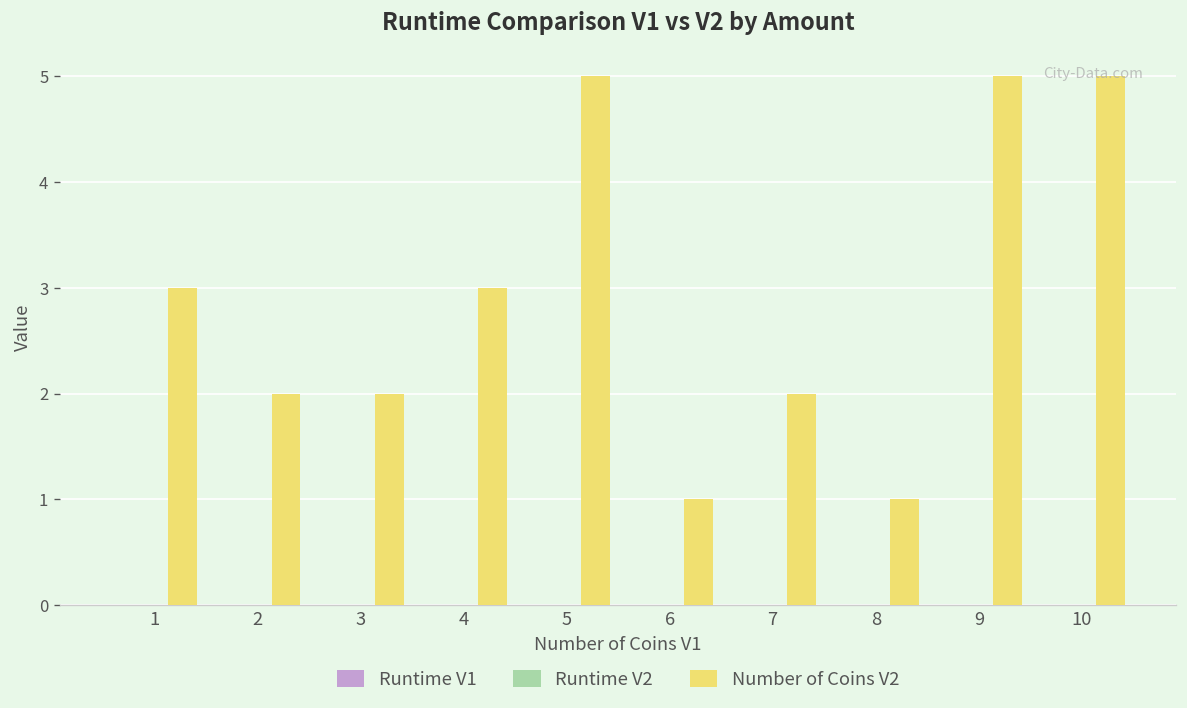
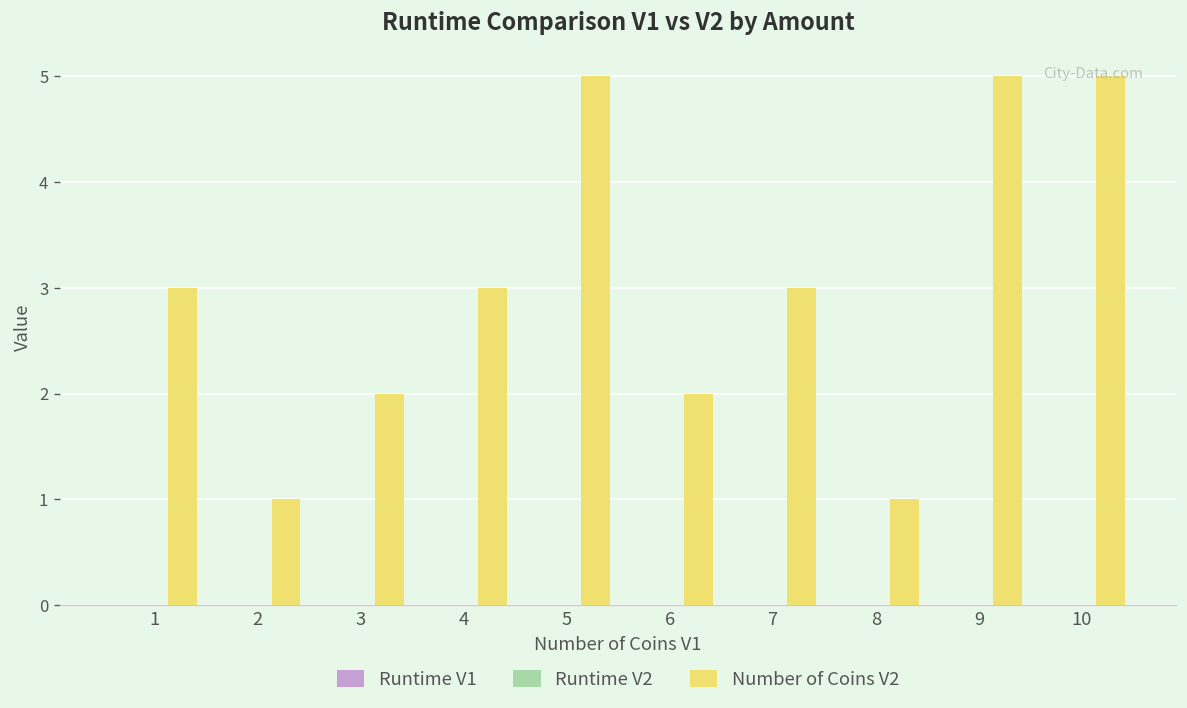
  {
    "Number of Coins V2": {
      "1": 3,
-     "2": 2,
+     "2": 1,
      "3": 2,
      "4": 3,
      "5": 5,
-     "6": 1,
-     "7": 2,
+     "6": 2,
+     "7": 3,
      "8": 1,
      "9": 5,
      "10": 5
    }
  }
